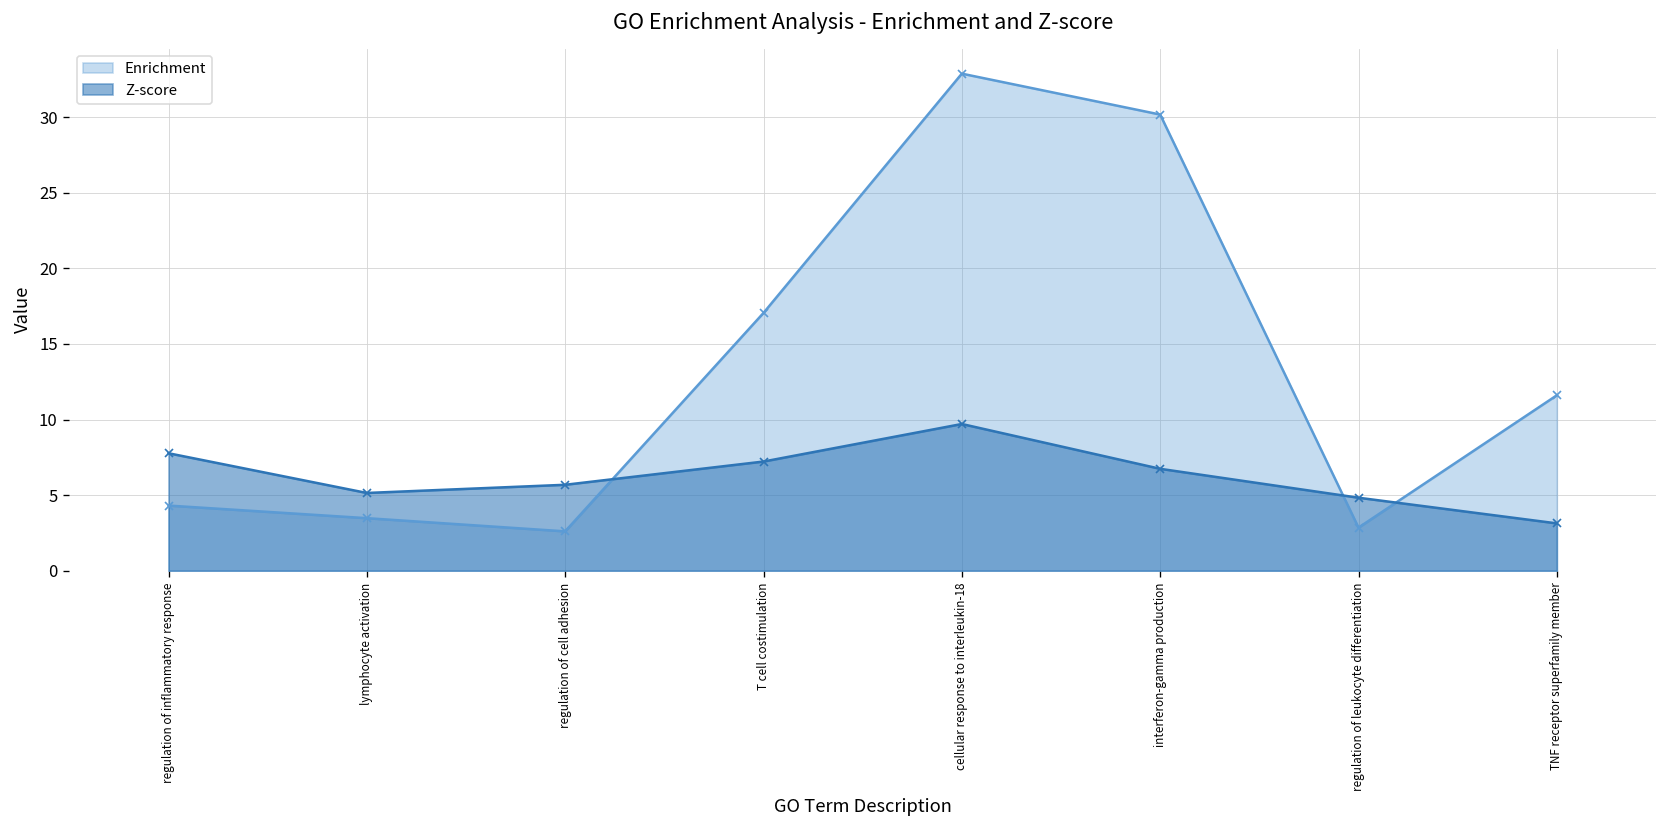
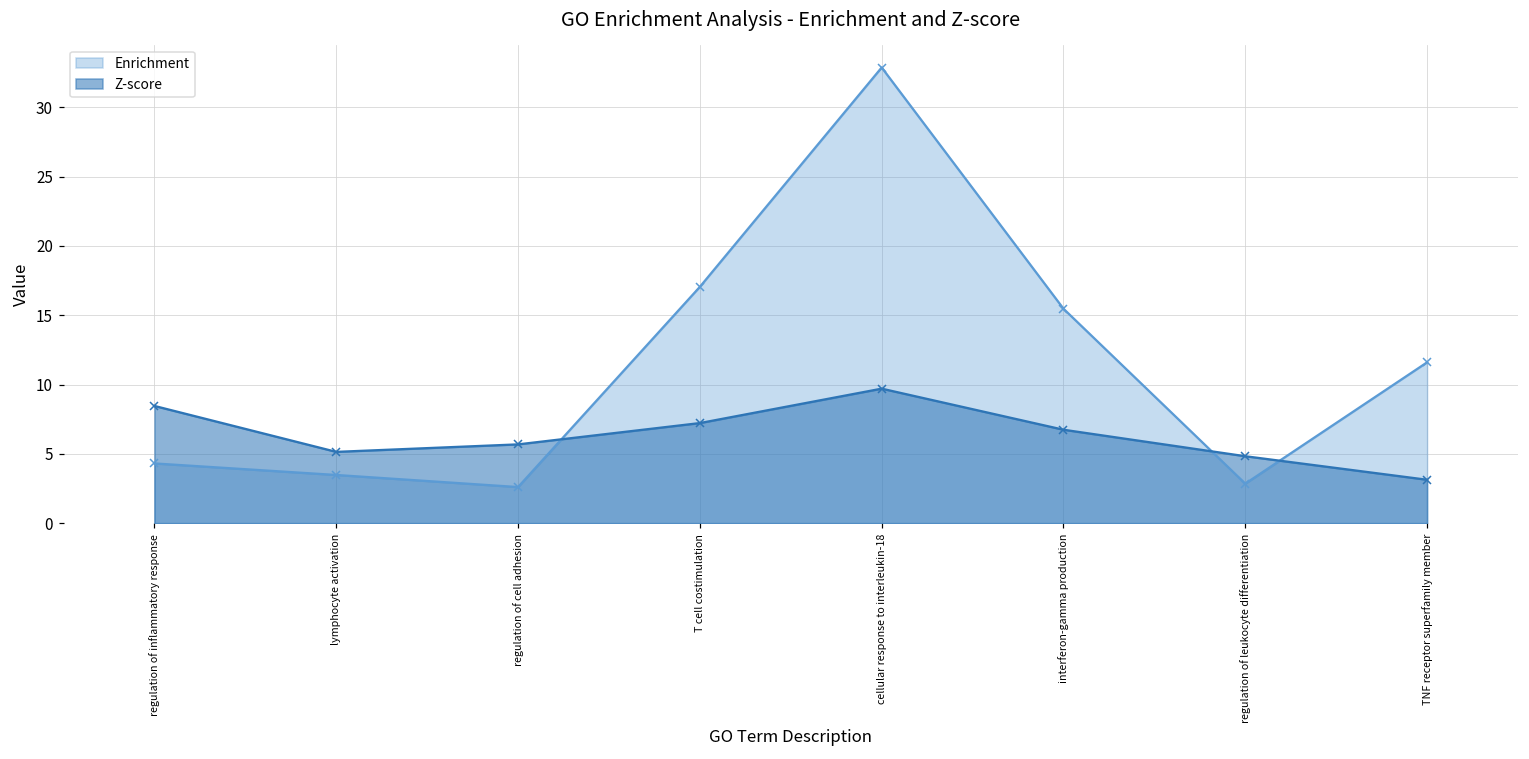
  {
    "Enrichment": {
      "regulation of inflammatory response": 4.3,
      "lymphocyte activation": 3.5,
      "regulation of cell adhesion": 2.6,
      "T cell costimulation": 17.1,
      "cellular response to interleukin-18": 32.9,
-     "interferon-gamma production": 30.2,
+     "interferon-gamma production": 15.5,
      "regulation of leukocyte differentiation": 2.8,
      "TNF receptor superfamily member": 11.6
    },
    "Z-score": {
-     "regulation of inflammatory response": 7.8,
+     "regulation of inflammatory response": 8.5,
      "lymphocyte activation": 5.1,
      "regulation of cell adhesion": 5.7,
      "T cell costimulation": 7.2,
      "cellular response to interleukin-18": 9.7,
      "interferon-gamma production": 6.7,
      "regulation of leukocyte differentiation": 4.8,
      "TNF receptor superfamily member": 3.1
    }
  }
